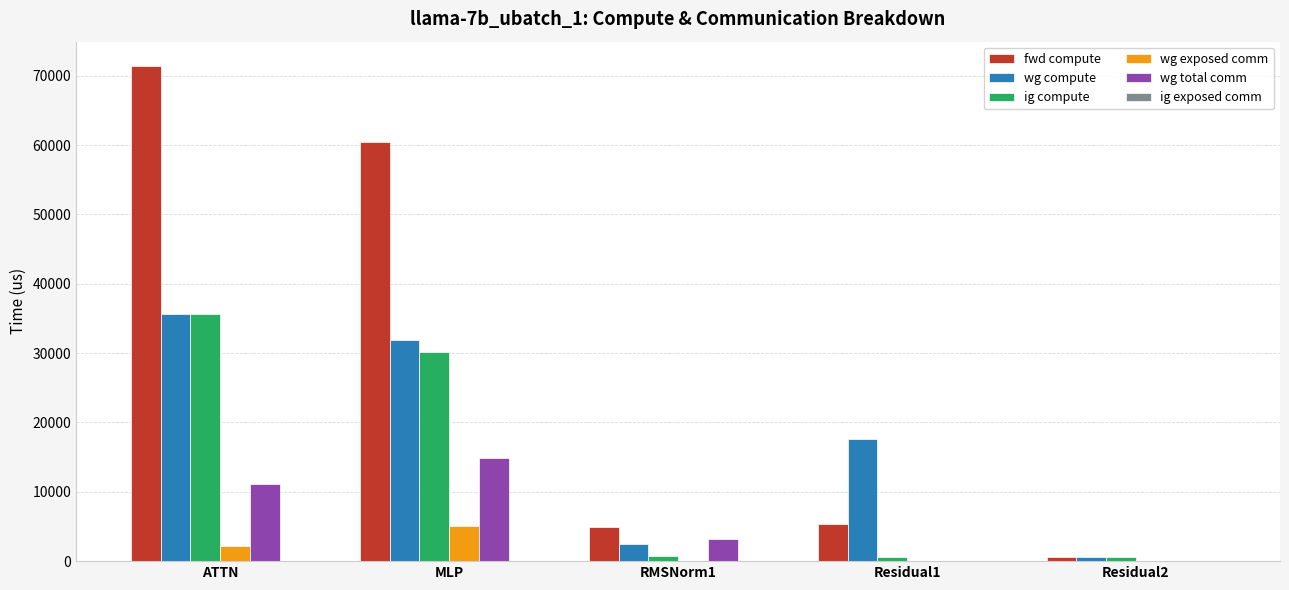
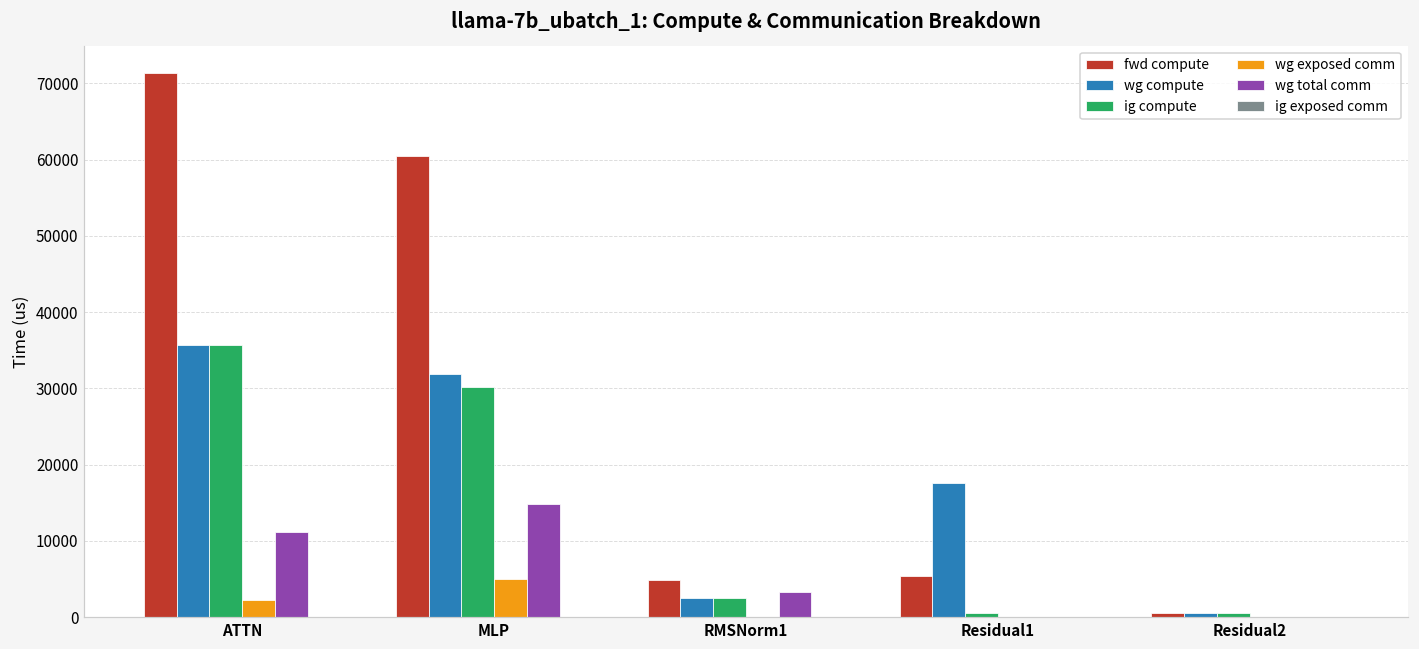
  {
    "fwd compute": {
      "ATTN": 71000,
      "MLP": 60000,
      "RMSNorm1": 5000,
      "Residual1": 5000,
      "Residual2": 1000
    },
    "wg compute": {
      "ATTN": 36000,
      "MLP": 32000,
      "RMSNorm1": 2000,
      "Residual1": 18000,
      "Residual2": 1000
    },
    "ig compute": {
      "ATTN": 36000,
      "MLP": 30000,
-     "RMSNorm1": 1000,
+     "RMSNorm1": 2000,
      "Residual1": 1000,
      "Residual2": 1000
    },
    "wg exposed comm": {
      "ATTN": 2000,
      "MLP": 5000,
      "RMSNorm1": 0,
      "Residual1": 0,
      "Residual2": 0
    },
    "wg total comm": {
      "ATTN": 11000,
      "MLP": 15000,
      "RMSNorm1": 3000,
      "Residual1": 0,
      "Residual2": 0
    },
    "ig exposed comm": {
      "ATTN": 0,
      "MLP": 0,
      "RMSNorm1": 0,
      "Residual1": 0,
      "Residual2": 0
    }
  }
